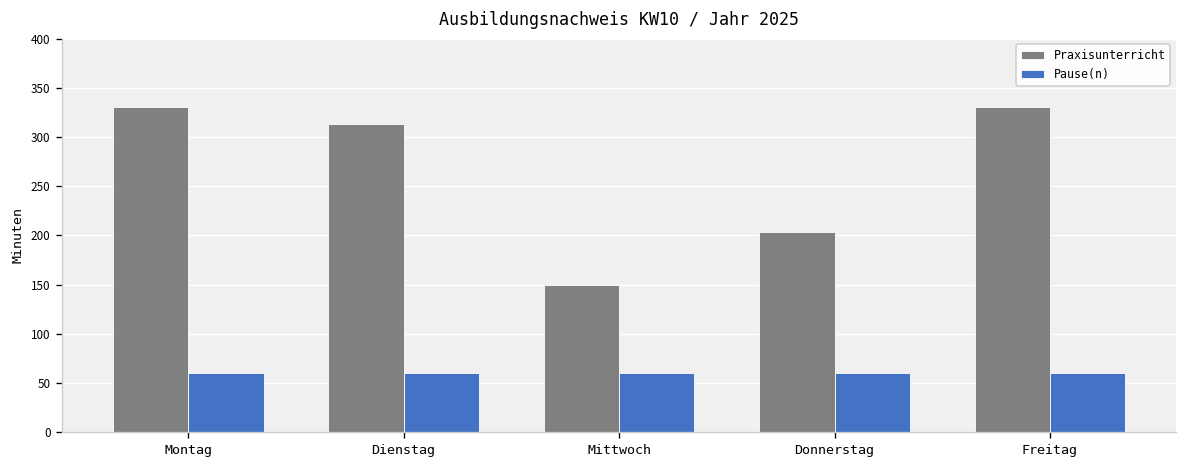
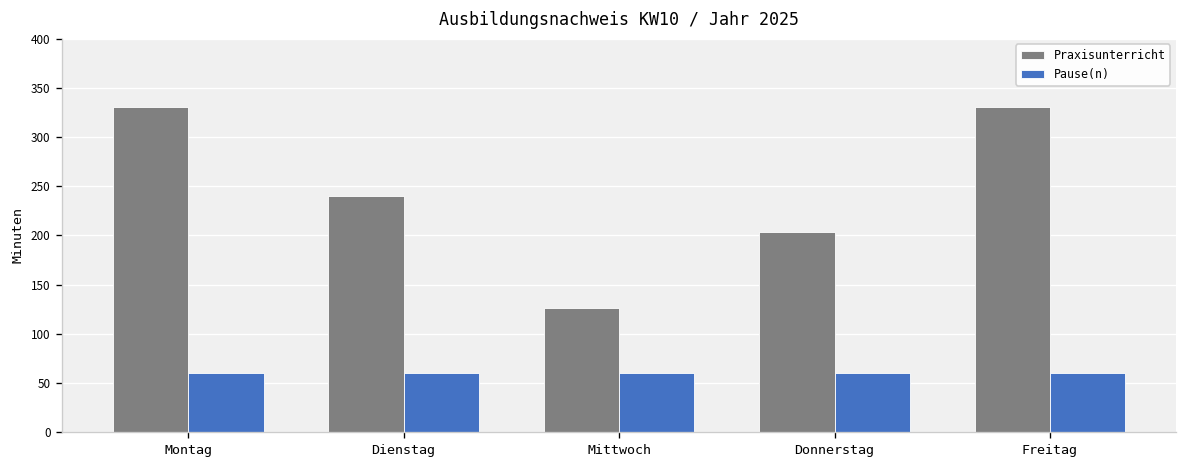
  {
    "Praxisunterricht": {
      "Montag": 330,
-     "Dienstag": 310,
-     "Mittwoch": 150,
+     "Dienstag": 240,
+     "Mittwoch": 130,
      "Donnerstag": 200,
      "Freitag": 330
    },
    "Pause(n)": {
      "Montag": 60,
      "Dienstag": 60,
      "Mittwoch": 60,
      "Donnerstag": 60,
      "Freitag": 60
    }
  }
